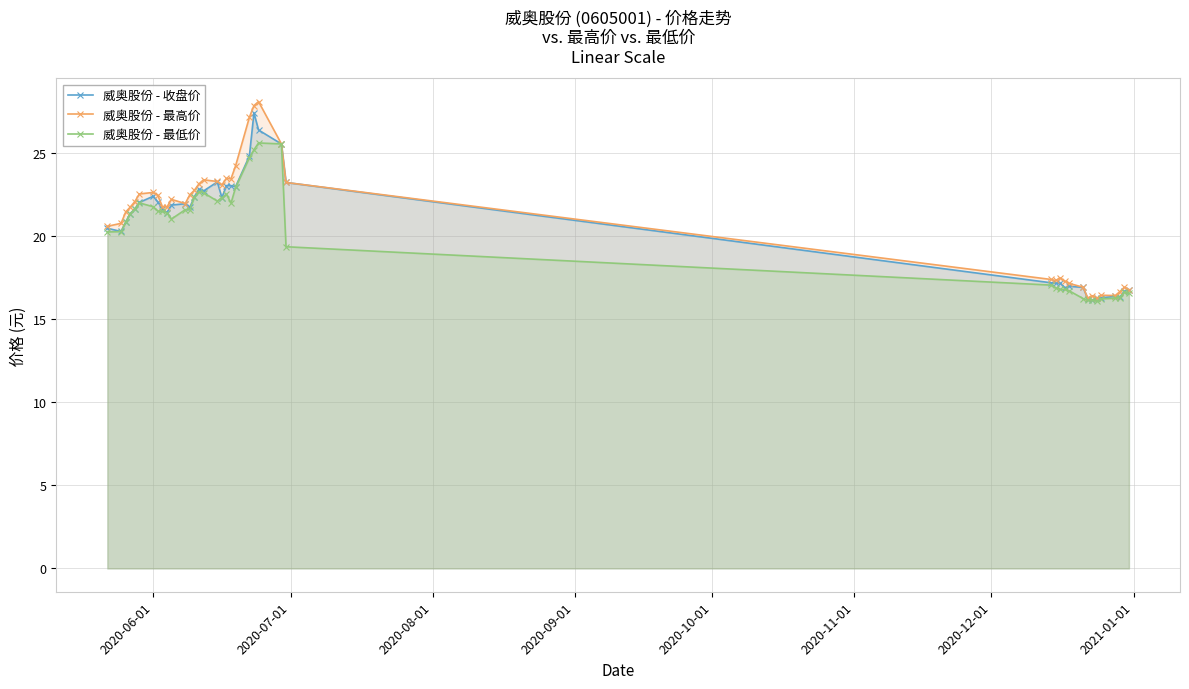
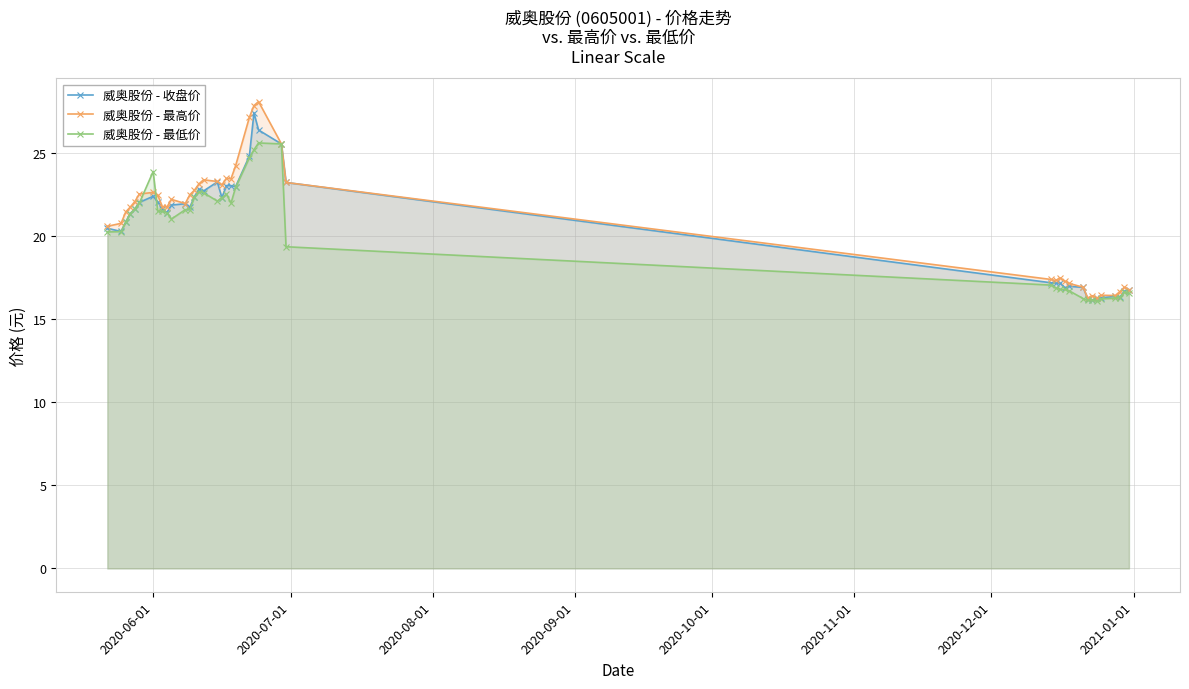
  {
    "威奥股份 - 收盘价": {
      "2020-06-01": 22.4
    },
    "威奥股份 - 最高价": {
      "2020-06-01": 22.6
    },
    "威奥股份 - 最低价": {
-     "2020-06-01": 21.8
+     "2020-06-01": 23.9
    }
  }
